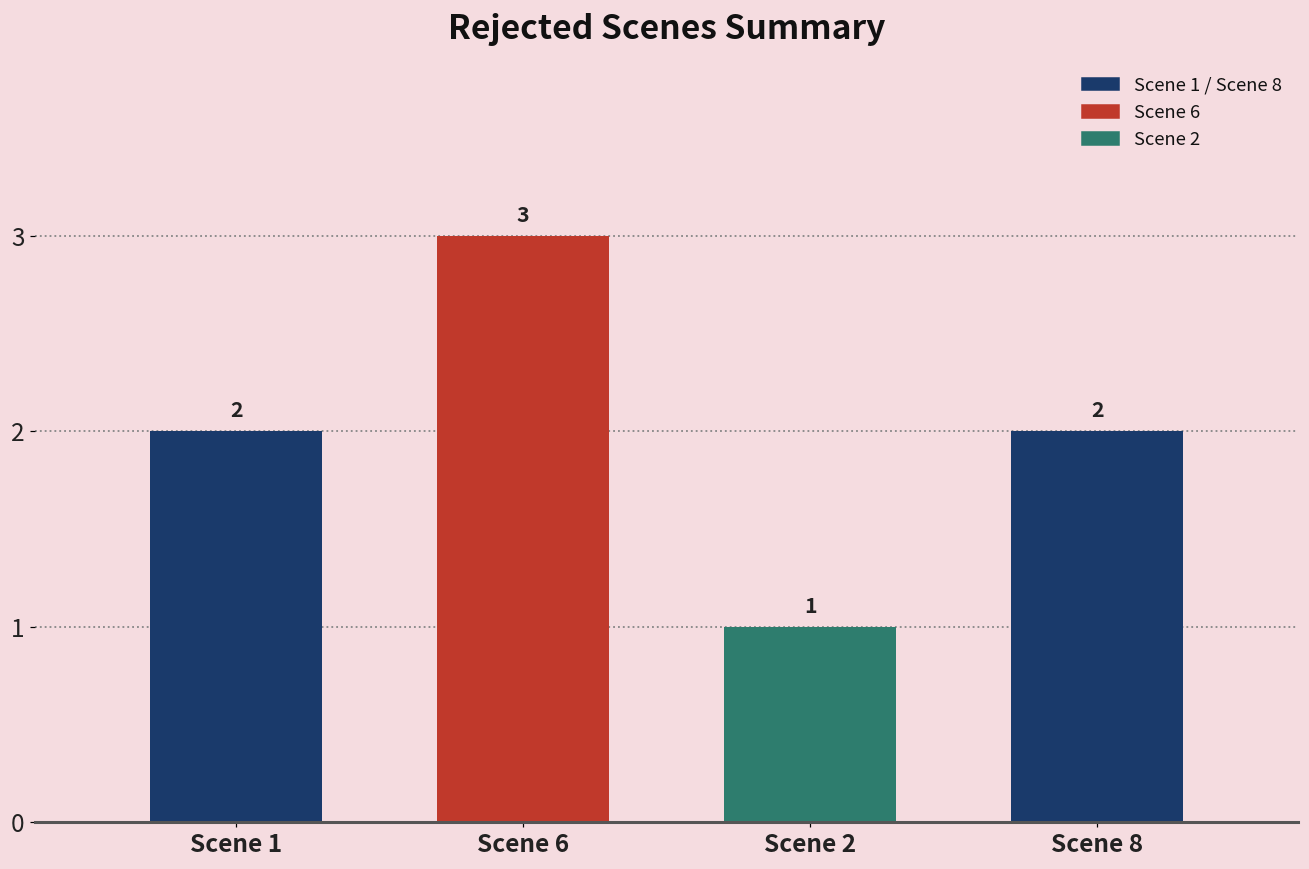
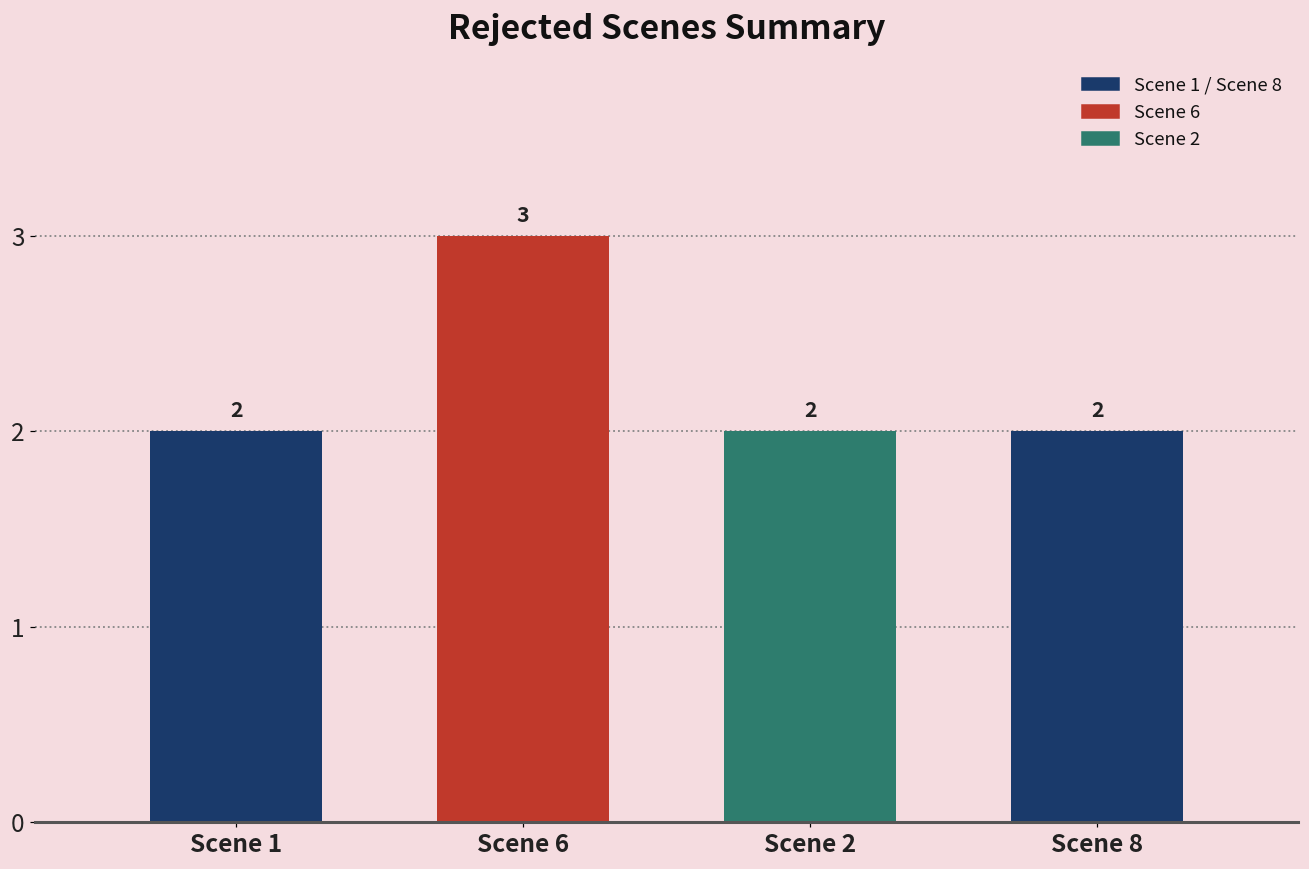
  {
    "Scene 1": 2,
    "Scene 6": 3,
-   "Scene 2": 1,
+   "Scene 2": 2,
    "Scene 8": 2
  }
